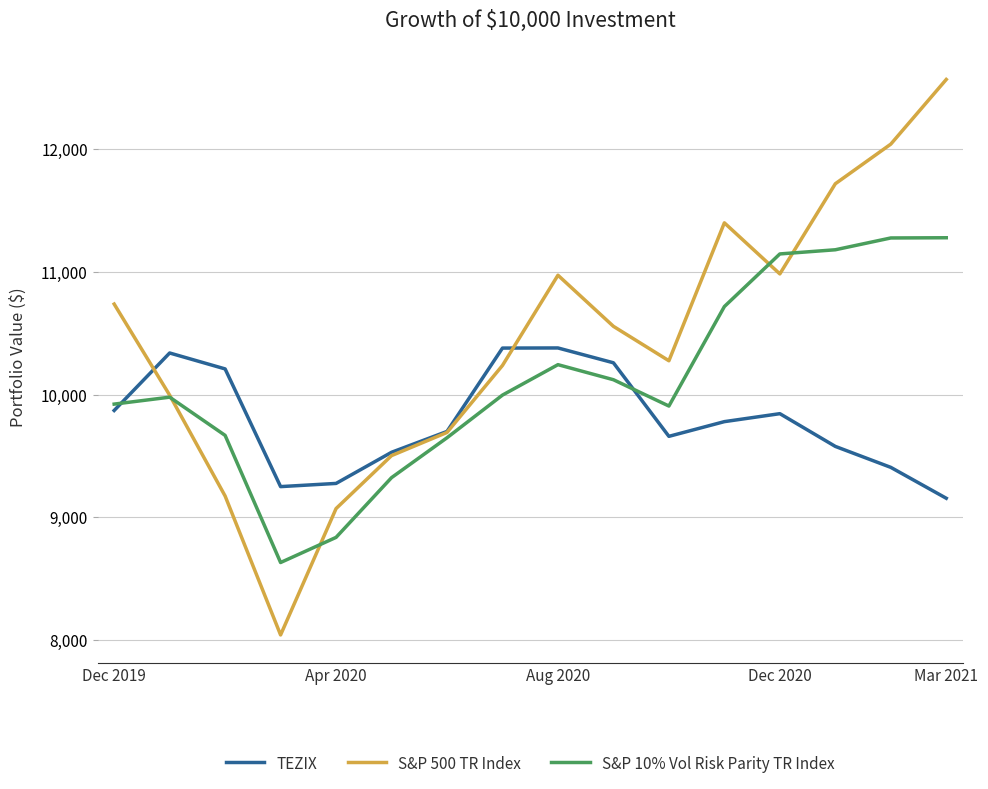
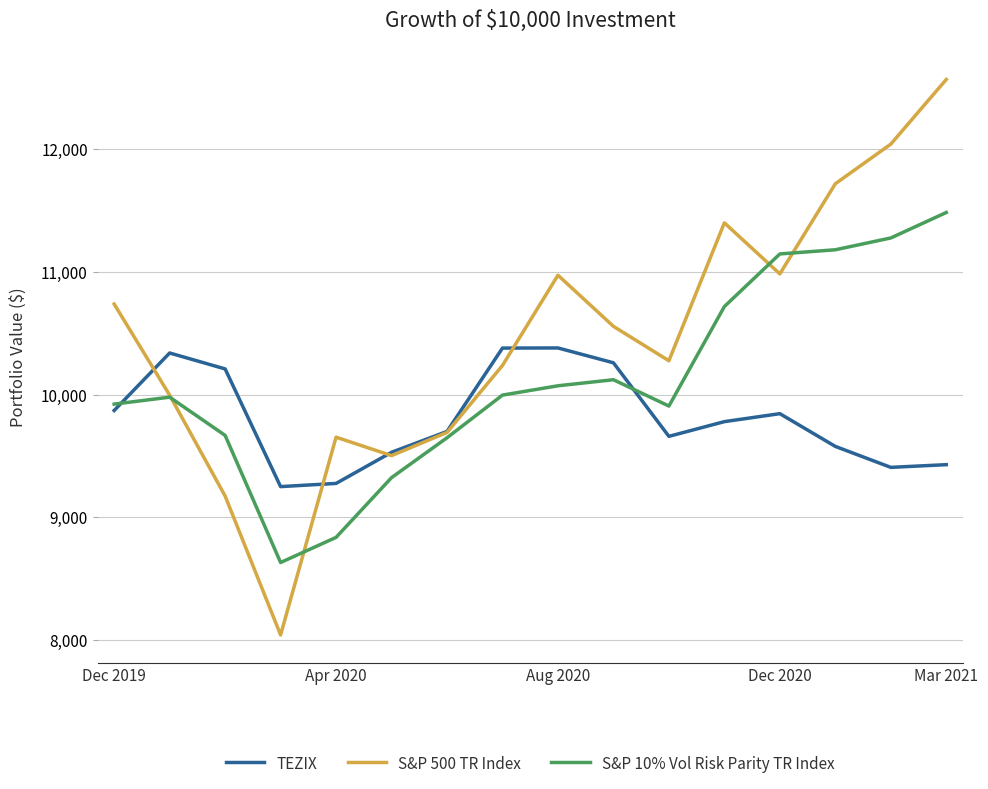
  {
    "TEZIX": {
      "Dec 2019": "9,870",
      "Apr 2020": "9,280",
      "Aug 2020": "10,380",
      "Dec 2020": "9,850",
-     "Mar 2021": "9,160"
+     "Mar 2021": "9,430"
    },
    "S&P 500 TR Index": {
      "Dec 2019": "10,740",
-     "Apr 2020": "9,070",
+     "Apr 2020": "9,650",
      "Aug 2020": "10,970",
      "Dec 2020": "10,990",
      "Mar 2021": "12,570"
    },
    "S&P 10% Vol Risk Parity TR Index": {
      "Dec 2019": "9,920",
      "Apr 2020": "8,840",
-     "Aug 2020": "10,240",
+     "Aug 2020": "10,070",
      "Dec 2020": "11,150",
-     "Mar 2021": "11,280"
+     "Mar 2021": "11,490"
    }
  }
